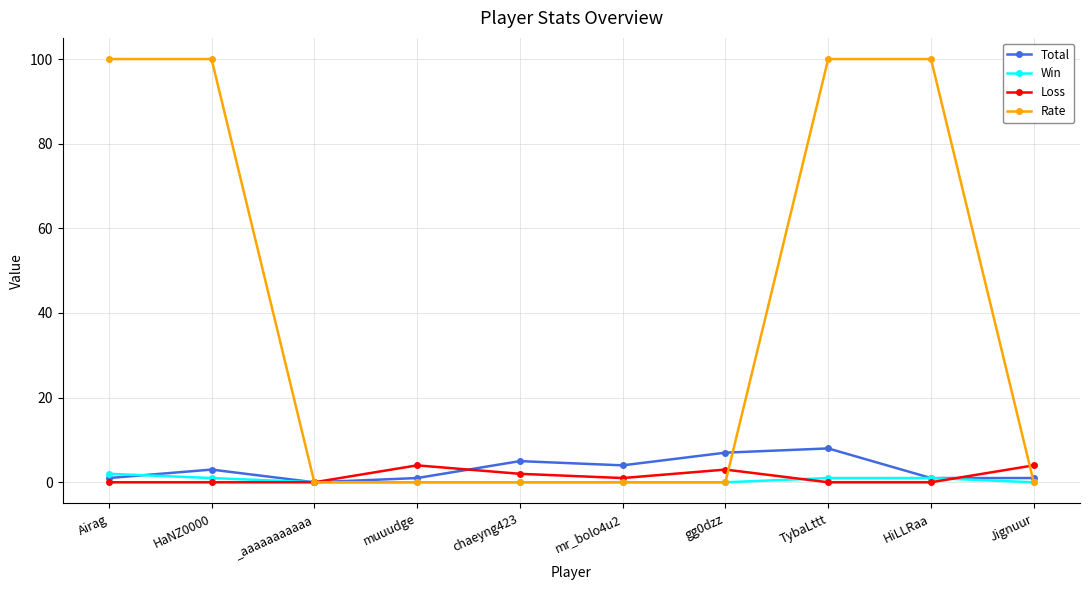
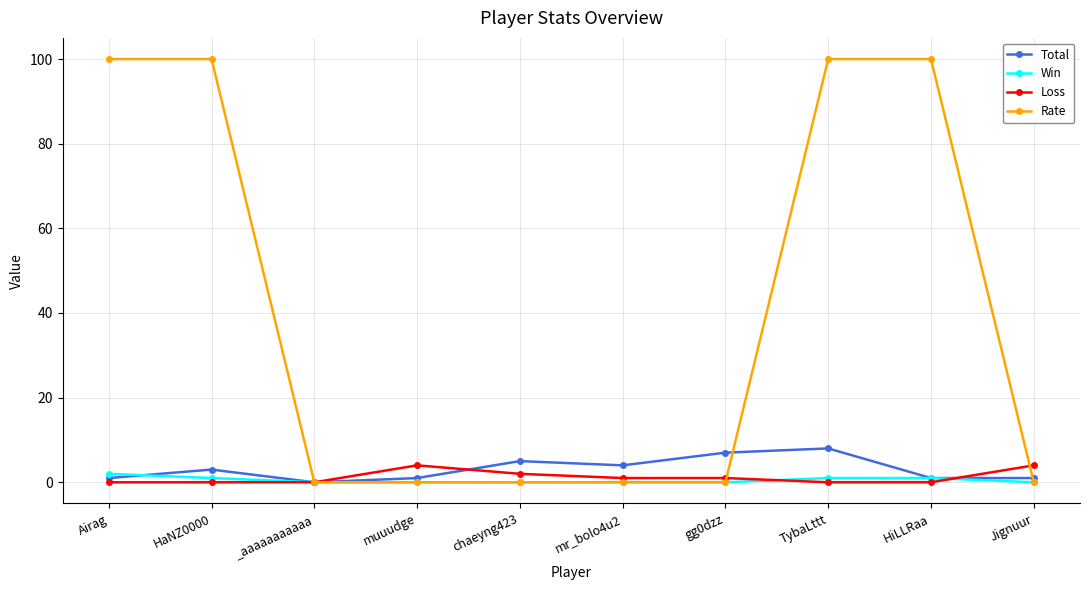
  {
    "Total": {
      "Airag": 1,
      "HaNZ0000": 3,
      "muuudge": 1,
      "chaeyng423": 5,
      "mr_bolo4u2": 4,
      "gg0dzz": 7,
      "TybaLttt": 8,
      "Jignuur": 1
    },
    "Win": {
      "Airag": 2,
      "HaNZ0000": 1,
      "TybaLttt": 1
    },
    "Loss": {
      "Airag": 0,
      "HaNZ0000": 0,
      "muuudge": 4,
      "chaeyng423": 2,
      "mr_bolo4u2": 1,
-     "gg0dzz": 3,
+     "gg0dzz": 1,
      "TybaLttt": 0,
      "HiLLRaa": 0,
      "Jignuur": 4
    },
    "Rate": {
      "Airag": 100,
      "HaNZ0000": 100,
      "TybaLttt": 100,
      "HiLLRaa": 100
    }
  }
